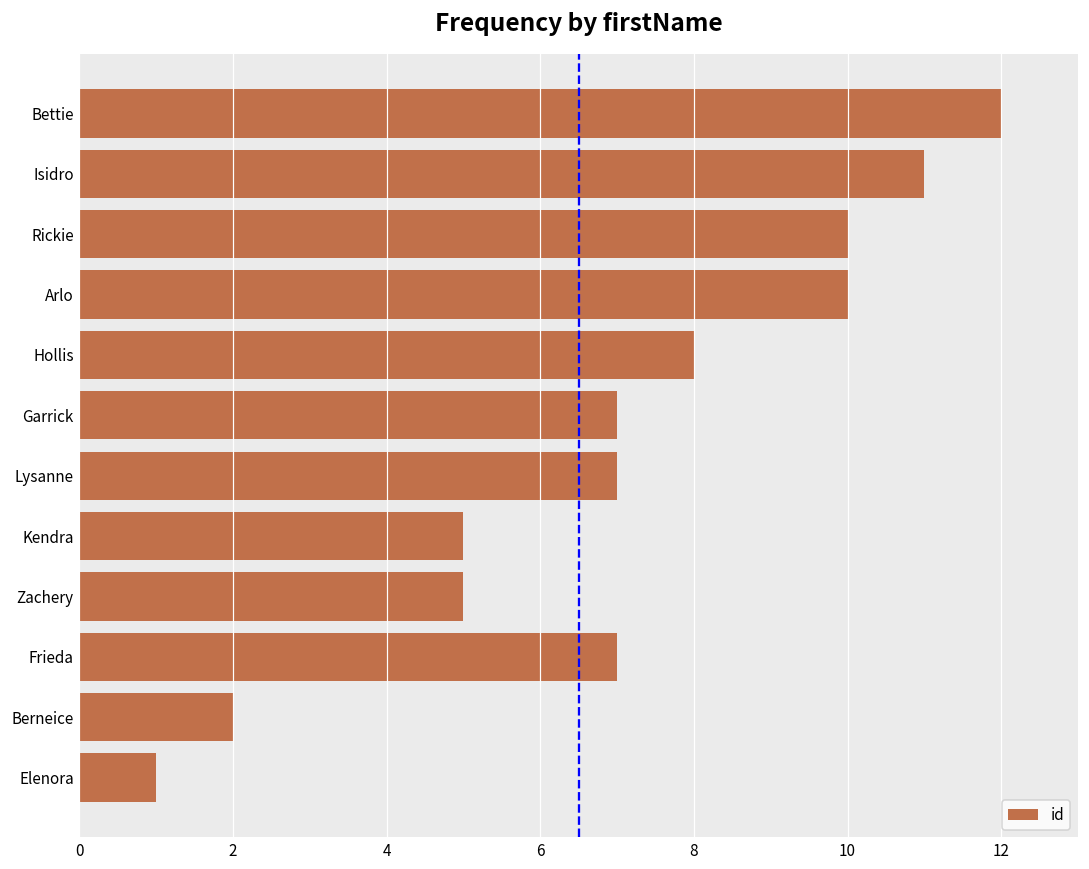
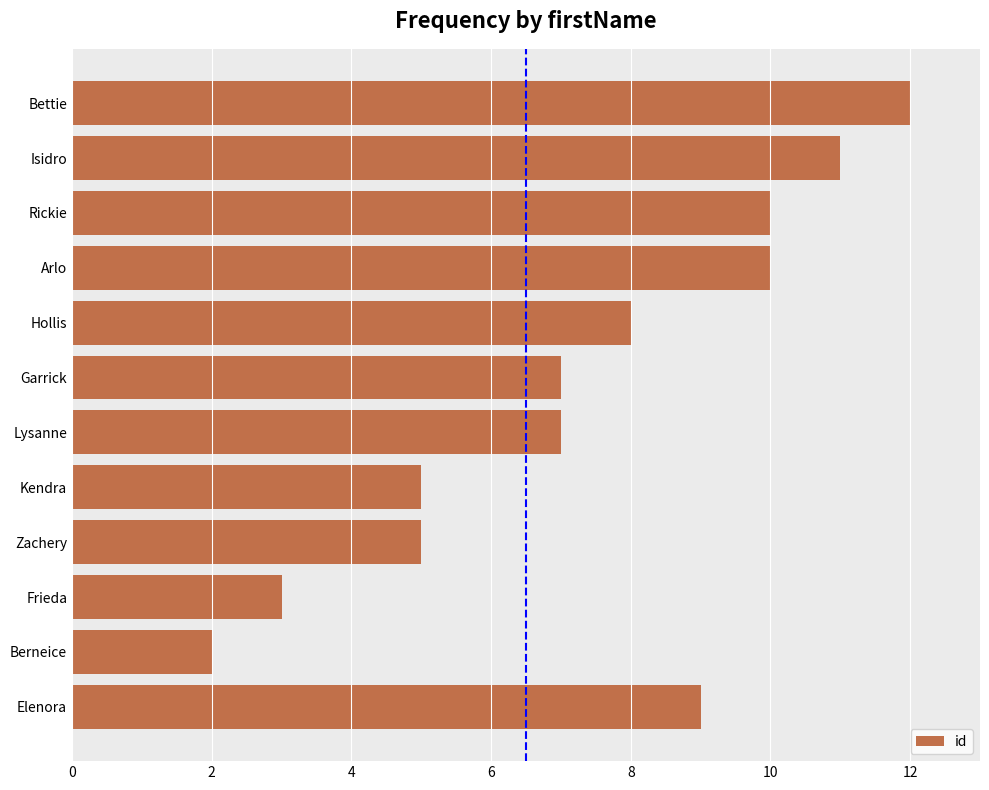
  {
    "Bettie": 12,
    "Isidro": 11,
    "Rickie": 10,
    "Arlo": 10,
    "Hollis": 8,
    "Garrick": 7,
    "Lysanne": 7,
    "Kendra": 5,
    "Zachery": 5,
-   "Frieda": 7,
+   "Frieda": 3,
    "Berneice": 2,
-   "Elenora": 1
+   "Elenora": 9
  }
